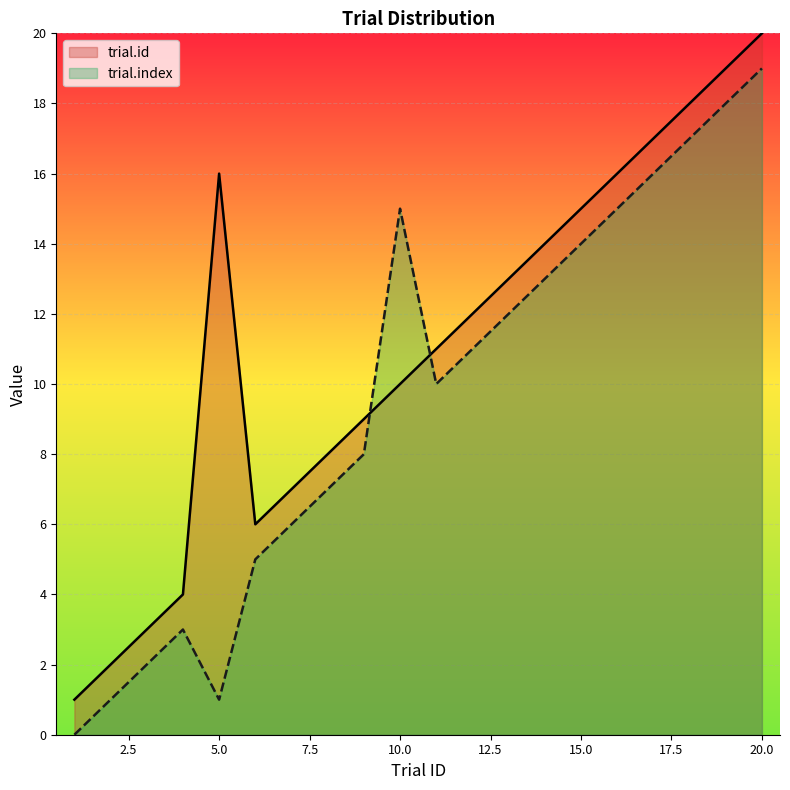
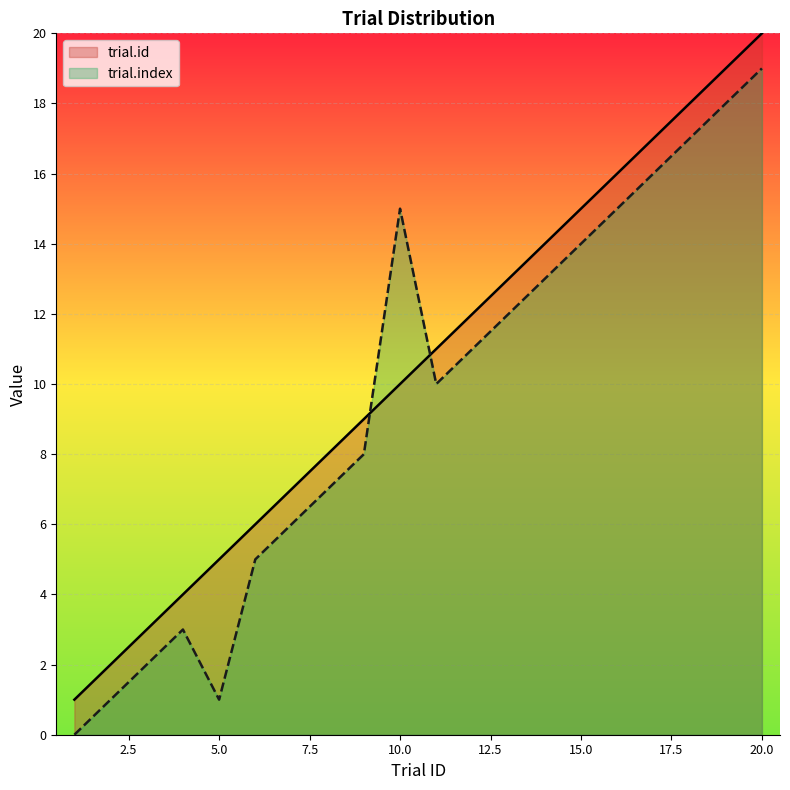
  {
    "trial.id": {
-     "5.0": 16,
+     "5.0": 5,
      "10.0": 10,
      "15.0": 15,
      "20.0": 20
    },
    "trial.index": {
      "5.0": 1,
      "10.0": 15,
      "15.0": 14,
      "20.0": 19
    }
  }
